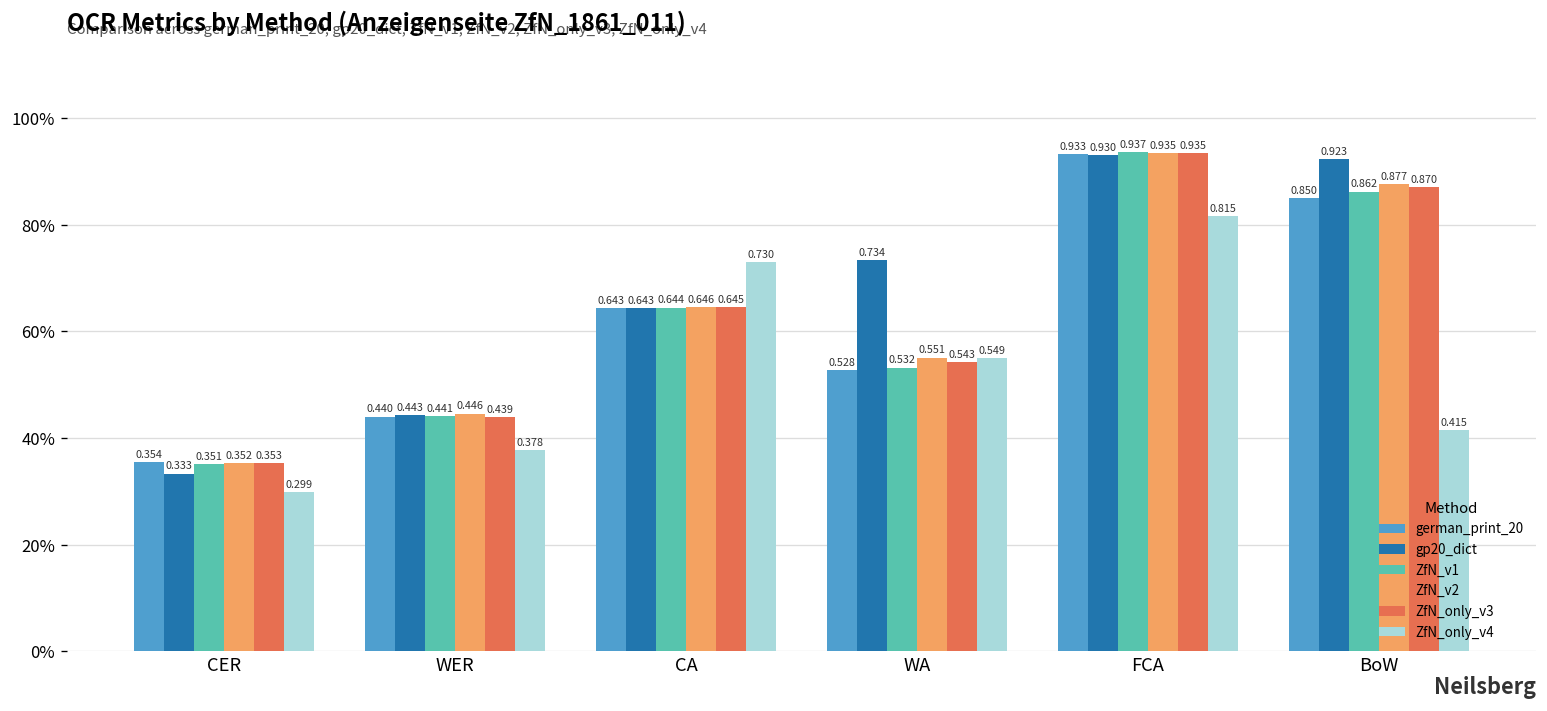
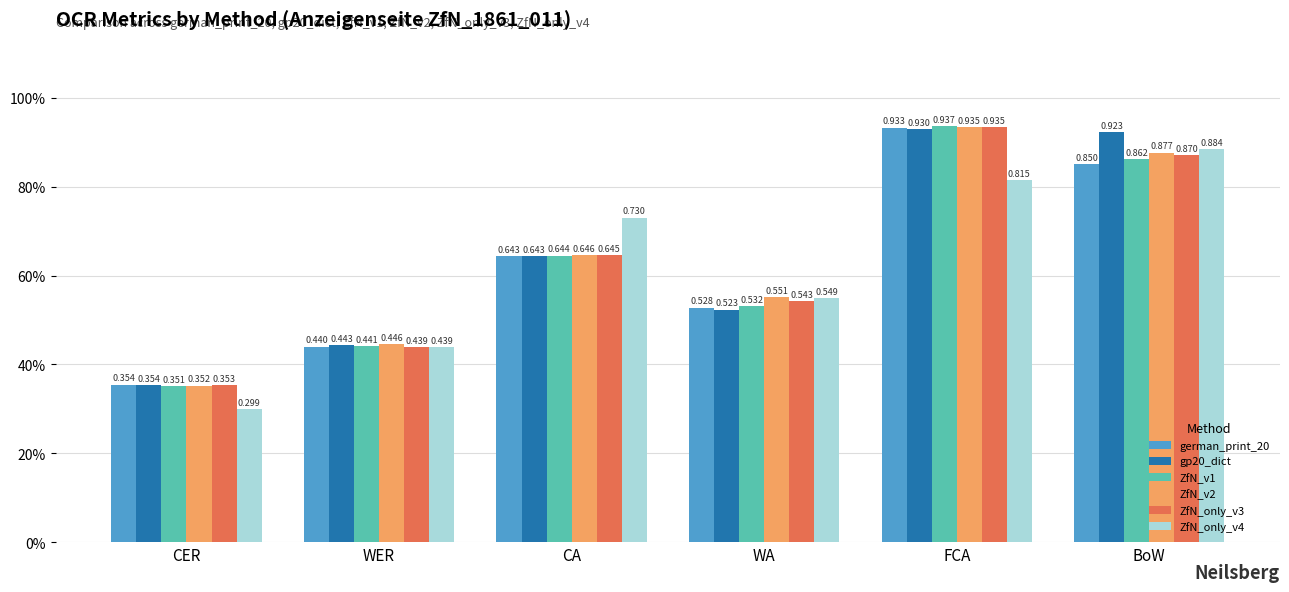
  {
    "gp20_dict": {
-     "CER": 0.333,
+     "CER": 0.354,
      "WER": 0.443,
      "CA": 0.643,
-     "WA": 0.734,
+     "WA": 0.523,
      "FCA": 0.930,
      "BoW": 0.923
    },
    "ZfN_only_v4": {
      "CER": 0.299,
-     "WER": 0.378,
+     "WER": 0.439,
      "CA": 0.730,
      "WA": 0.549,
      "FCA": 0.815,
-     "BoW": 0.415
+     "BoW": 0.884
    }
  }
